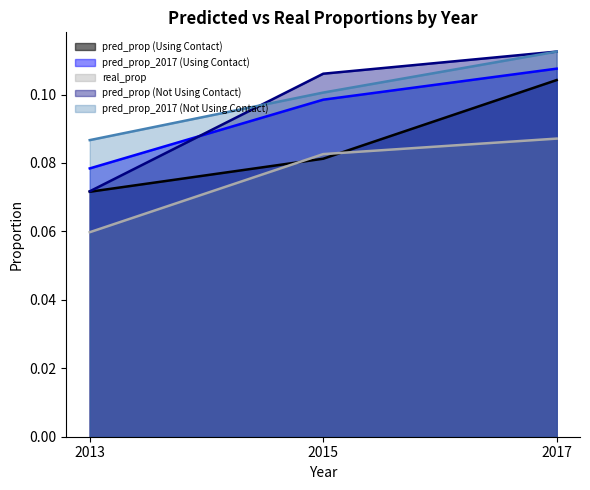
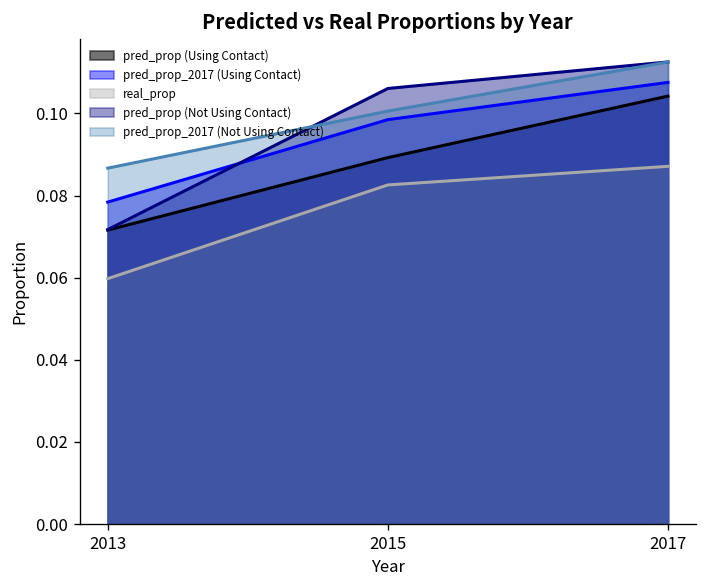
  {
    "pred_prop (Using Contact)": {
-     "2015": 0.081,
+     "2015": 0.089,
      "2017": 0.104
    },
    "pred_prop_2017 (Using Contact)": {
      "2013": 0.078,
      "2015": 0.099,
      "2017": 0.108
    },
    "pred_prop (Not Using Contact)": {
      "2015": 0.106
    }
  }
